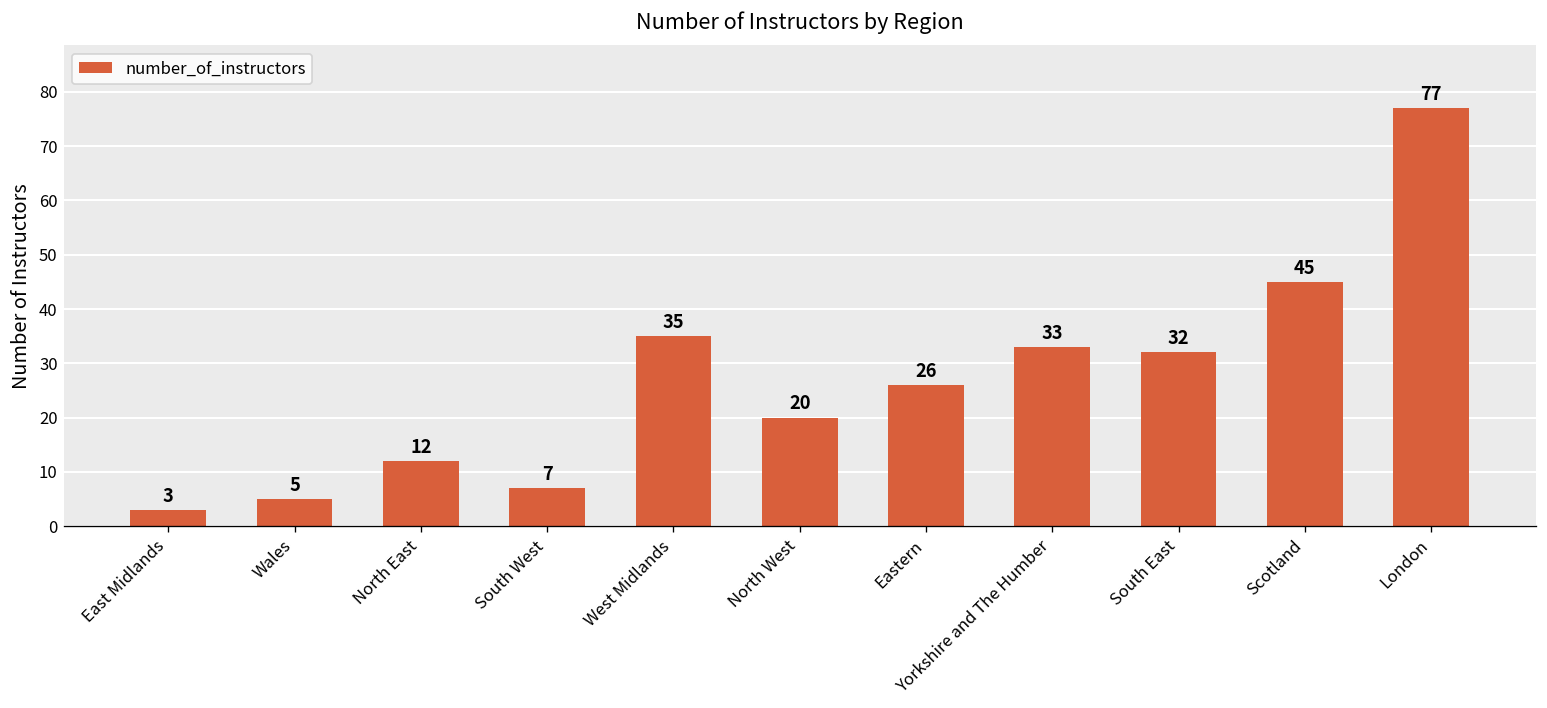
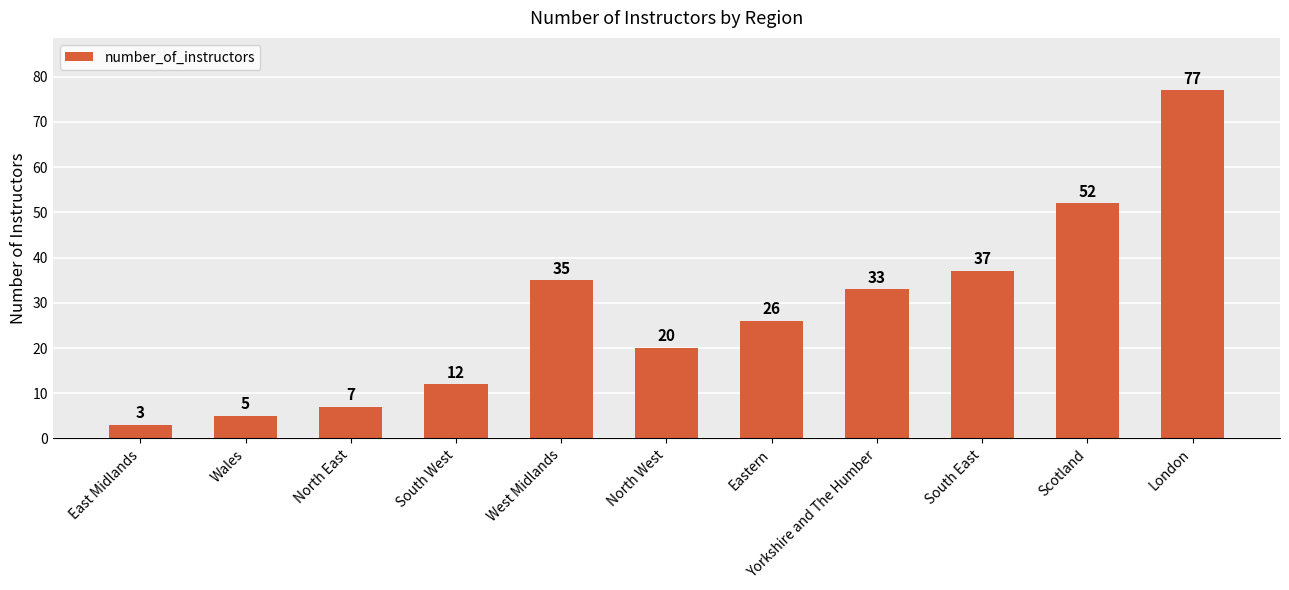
  {
    "East Midlands": 3,
    "Wales": 5,
-   "North East": 12,
-   "South West": 7,
+   "North East": 7,
+   "South West": 12,
    "West Midlands": 35,
    "North West": 20,
    "Eastern": 26,
    "Yorkshire and The Humber": 33,
-   "South East": 32,
-   "Scotland": 45,
+   "South East": 37,
+   "Scotland": 52,
    "London": 77
  }
